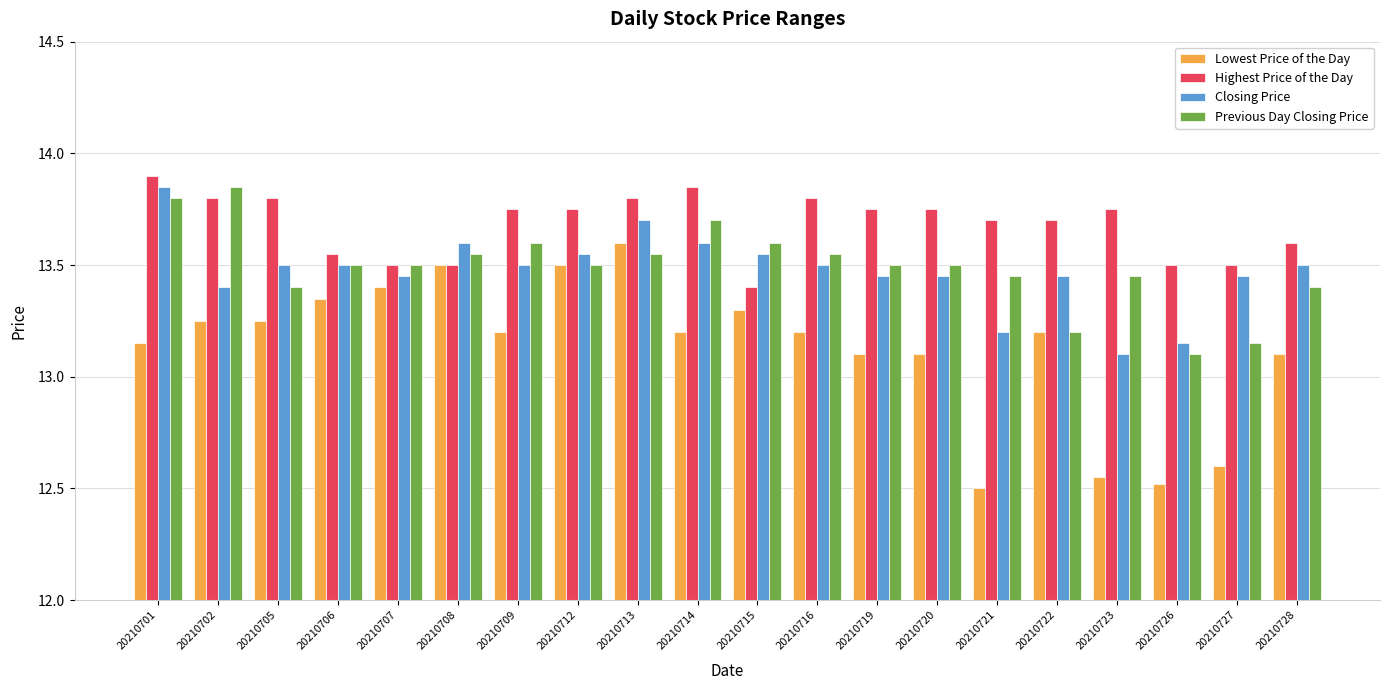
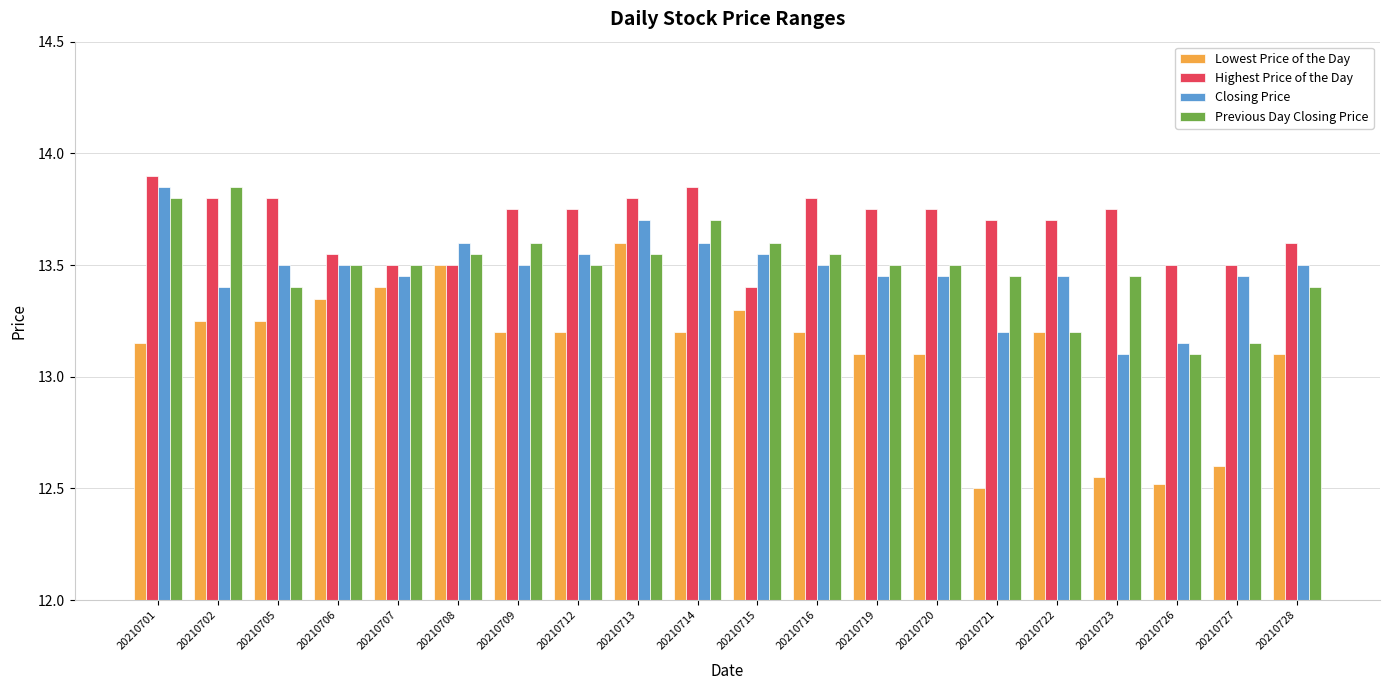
  {
    "Lowest Price of the Day": {
      "20210701": 13.15,
      "20210702": 13.25,
      "20210705": 13.25,
      "20210706": 13.35,
      "20210707": 13.4,
      "20210708": 13.5,
      "20210709": 13.2,
-     "20210712": 13.5,
+     "20210712": 13.2,
      "20210713": 13.6,
      "20210714": 13.2,
      "20210715": 13.3,
      "20210716": 13.2,
      "20210719": 13.1,
      "20210720": 13.1,
      "20210721": 12.5,
      "20210722": 13.2,
      "20210723": 12.55,
      "20210726": 12.52,
      "20210727": 12.6,
      "20210728": 13.1
    },
    "Highest Price of the Day": {
      "20210701": 13.9,
      "20210702": 13.8,
      "20210705": 13.8,
      "20210706": 13.55,
      "20210707": 13.5,
      "20210708": 13.5,
      "20210709": 13.75,
      "20210712": 13.75,
      "20210713": 13.8,
      "20210714": 13.85,
      "20210715": 13.4,
      "20210716": 13.8,
      "20210719": 13.75,
      "20210720": 13.75,
      "20210721": 13.7,
      "20210722": 13.7,
      "20210723": 13.75,
      "20210726": 13.5,
      "20210727": 13.5,
      "20210728": 13.6
    },
    "Closing Price": {
      "20210701": 13.85,
      "20210702": 13.4,
      "20210705": 13.5,
      "20210706": 13.5,
      "20210707": 13.45,
      "20210708": 13.6,
      "20210709": 13.5,
      "20210712": 13.55,
      "20210713": 13.7,
      "20210714": 13.6,
      "20210715": 13.55,
      "20210716": 13.5,
      "20210719": 13.45,
      "20210720": 13.45,
      "20210721": 13.2,
      "20210722": 13.45,
      "20210723": 13.1,
      "20210726": 13.15,
      "20210727": 13.45,
      "20210728": 13.5
    },
    "Previous Day Closing Price": {
      "20210701": 13.8,
      "20210702": 13.85,
      "20210705": 13.4,
      "20210706": 13.5,
      "20210707": 13.5,
      "20210708": 13.55,
      "20210709": 13.6,
      "20210712": 13.5,
      "20210713": 13.55,
      "20210714": 13.7,
      "20210715": 13.6,
      "20210716": 13.55,
      "20210719": 13.5,
      "20210720": 13.5,
      "20210721": 13.45,
      "20210722": 13.2,
      "20210723": 13.45,
      "20210726": 13.1,
      "20210727": 13.15,
      "20210728": 13.4
    }
  }
